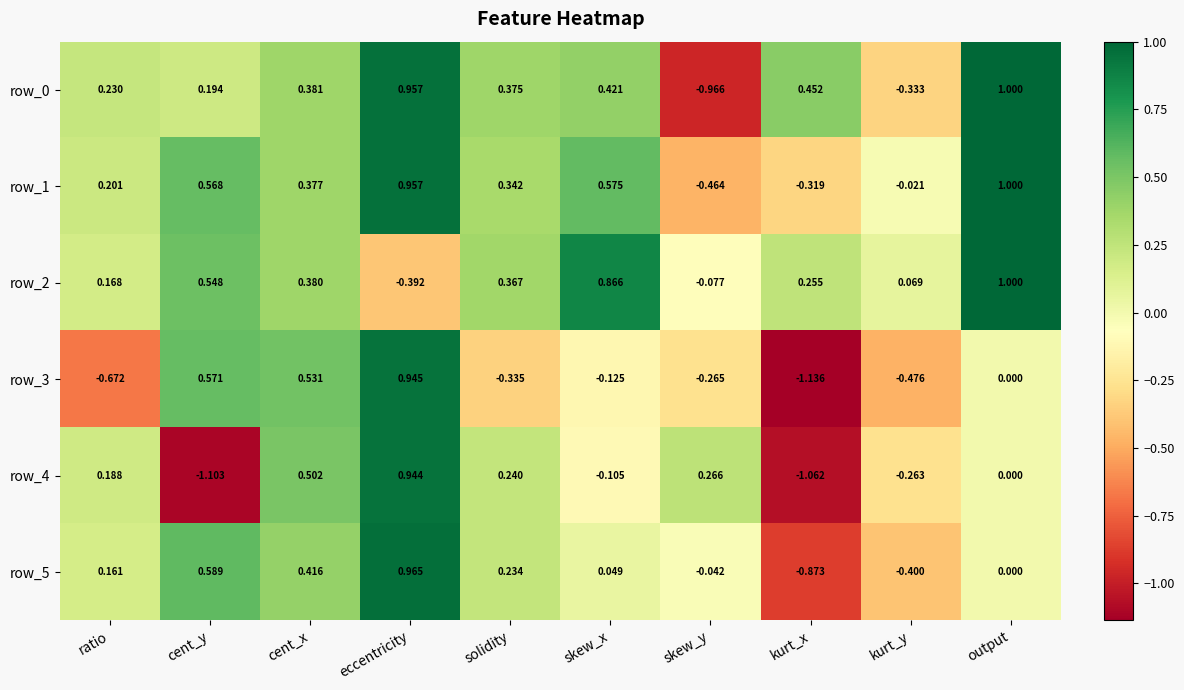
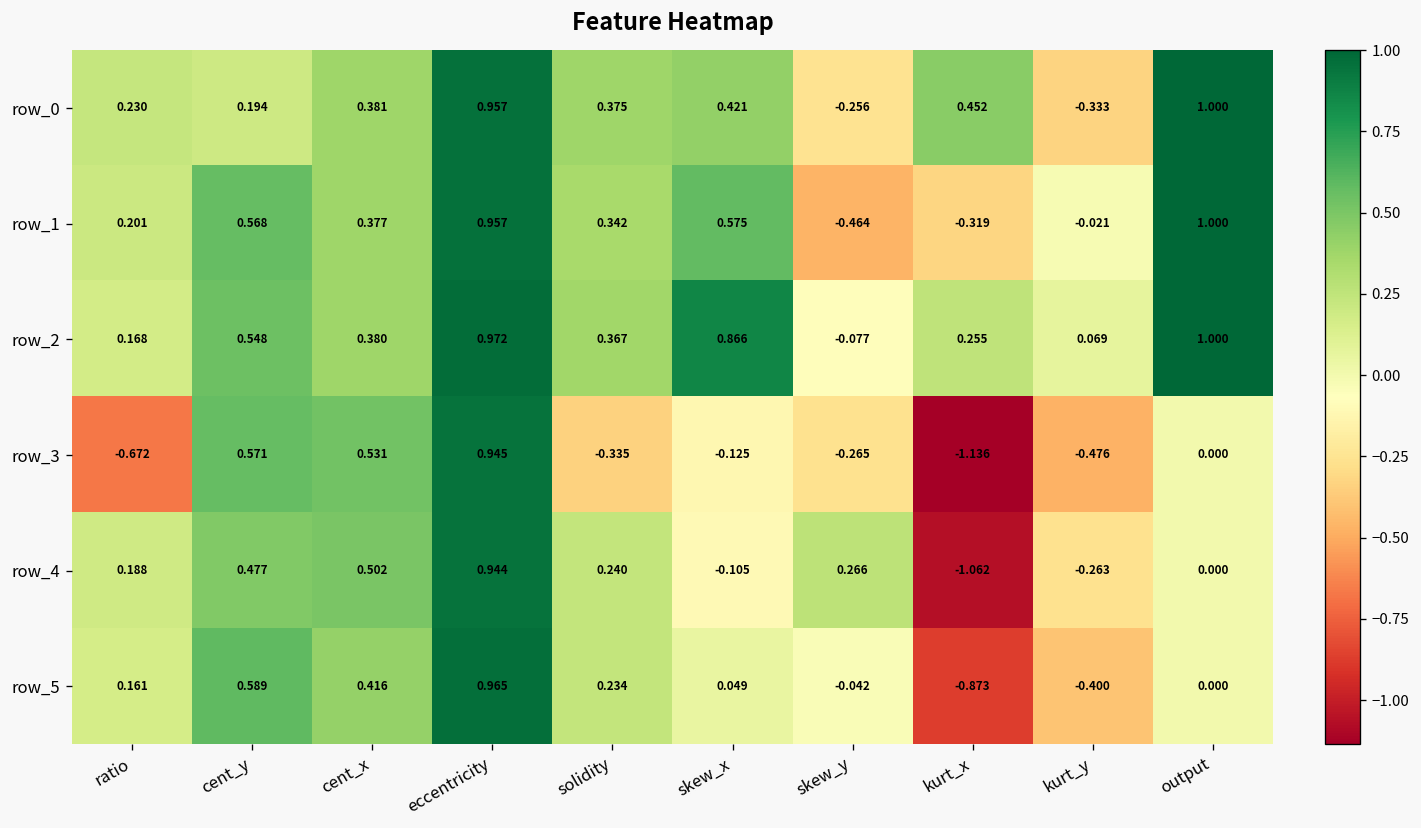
  {
    "row_0": {
      "ratio": 0.230,
      "cent_y": 0.194,
      "cent_x": 0.381,
      "eccentricity": 0.957,
      "solidity": 0.375,
      "skew_x": 0.421,
-     "skew_y": -0.966,
+     "skew_y": -0.256,
      "kurt_x": 0.452,
      "kurt_y": -0.333,
      "output": 1.000
    },
    "row_1": {
      "ratio": 0.201,
      "cent_y": 0.568,
      "cent_x": 0.377,
      "eccentricity": 0.957,
      "solidity": 0.342,
      "skew_x": 0.575,
      "skew_y": -0.464,
      "kurt_x": -0.319,
      "kurt_y": -0.021,
      "output": 1.000
    },
    "row_2": {
      "ratio": 0.168,
      "cent_y": 0.548,
      "cent_x": 0.380,
-     "eccentricity": -0.392,
+     "eccentricity": 0.972,
      "solidity": 0.367,
      "skew_x": 0.866,
      "skew_y": -0.077,
      "kurt_x": 0.255,
      "kurt_y": 0.069,
      "output": 1.000
    },
    "row_3": {
      "ratio": -0.672,
      "cent_y": 0.571,
      "cent_x": 0.531,
      "eccentricity": 0.945,
      "solidity": -0.335,
      "skew_x": -0.125,
      "skew_y": -0.265,
      "kurt_x": -1.136,
      "kurt_y": -0.476,
      "output": 0.000
    },
    "row_4": {
      "ratio": 0.188,
-     "cent_y": -1.103,
+     "cent_y": 0.477,
      "cent_x": 0.502,
      "eccentricity": 0.944,
      "solidity": 0.240,
      "skew_x": -0.105,
      "skew_y": 0.266,
      "kurt_x": -1.062,
      "kurt_y": -0.263,
      "output": 0.000
    },
    "row_5": {
      "ratio": 0.161,
      "cent_y": 0.589,
      "cent_x": 0.416,
      "eccentricity": 0.965,
      "solidity": 0.234,
      "skew_x": 0.049,
      "skew_y": -0.042,
      "kurt_x": -0.873,
      "kurt_y": -0.400,
      "output": 0.000
    }
  }
